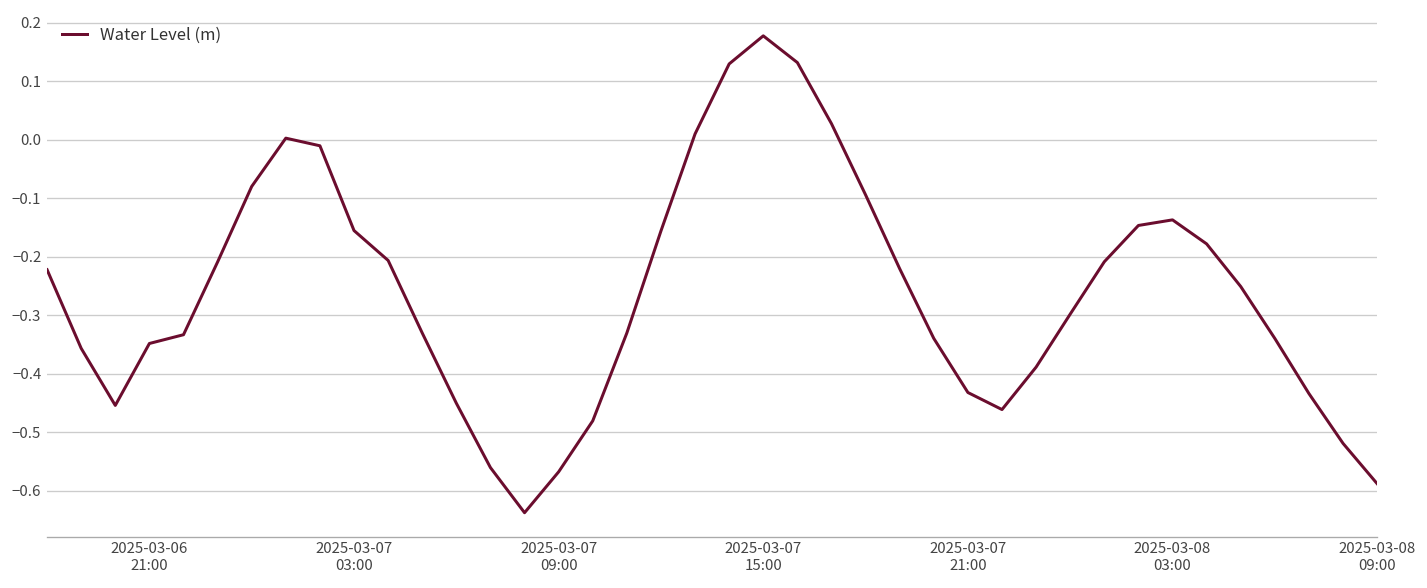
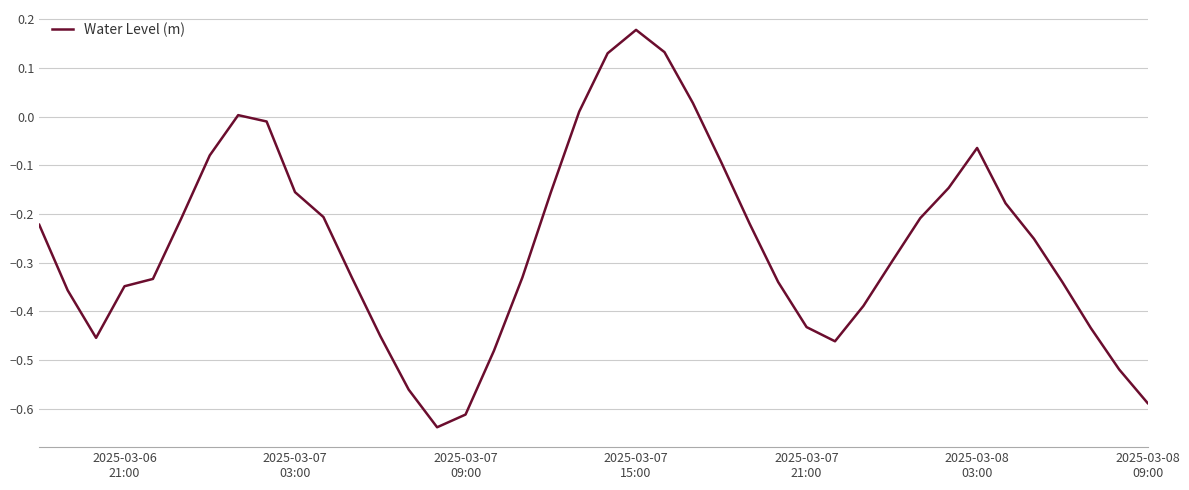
  {
    "2025-03-06 21:00": -0.35,
    "2025-03-07 03:00": -0.16,
-   "2025-03-07 09:00": -0.57,
+   "2025-03-07 09:00": -0.61,
    "2025-03-07 15:00": 0.18,
    "2025-03-07 21:00": -0.43,
-   "2025-03-08 03:00": -0.14,
+   "2025-03-08 03:00": -0.06,
    "2025-03-08 09:00": -0.59
  }
